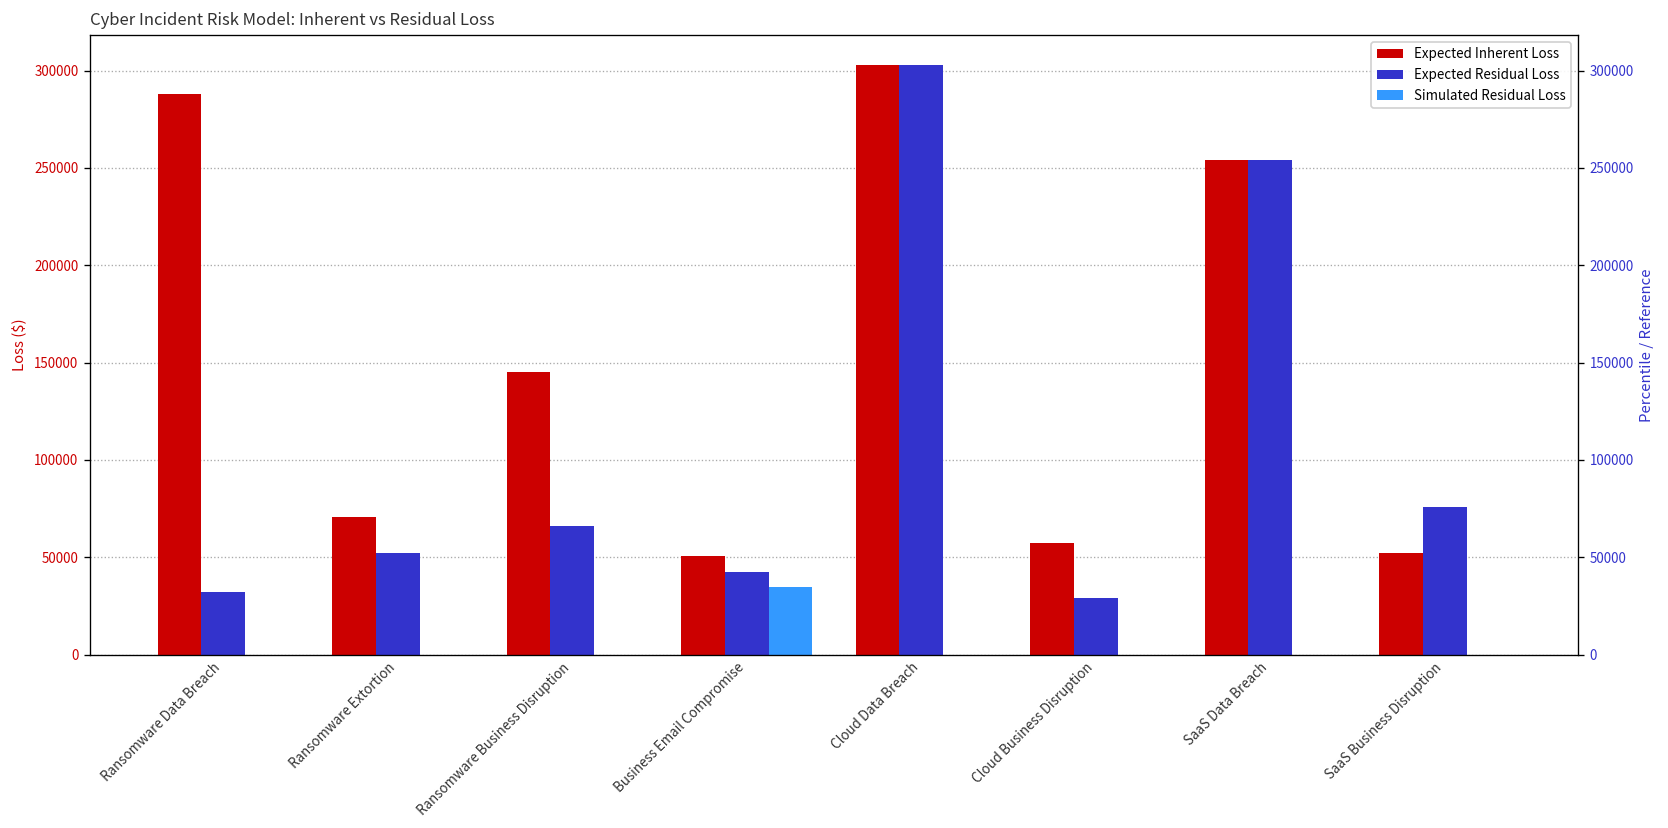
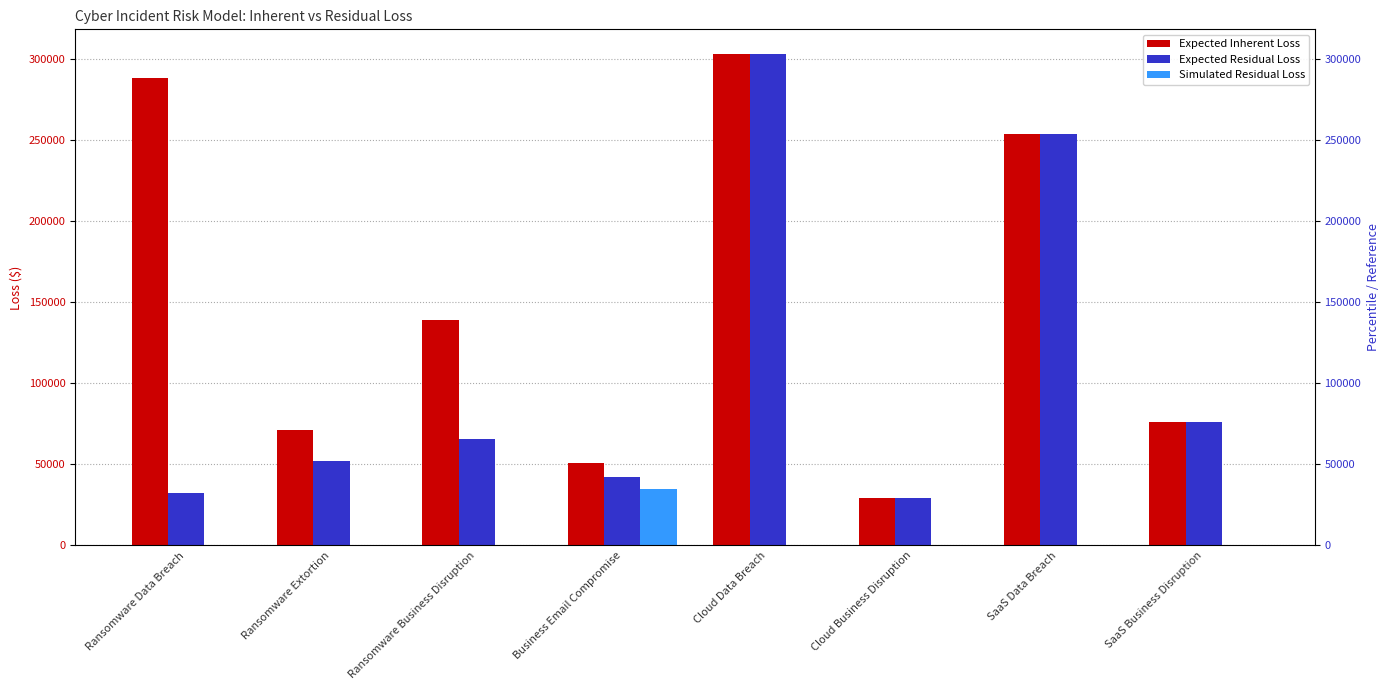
  {
    "Expected Inherent Loss": {
      "Ransomware Data Breach": 288000,
      "Ransomware Extortion": 71000,
-     "Ransomware Business Disruption": 145000,
+     "Ransomware Business Disruption": 139000,
      "Business Email Compromise": 51000,
      "Cloud Data Breach": 303000,
-     "Cloud Business Disruption": 57000,
+     "Cloud Business Disruption": 29000,
      "SaaS Data Breach": 254000,
-     "SaaS Business Disruption": 52000
+     "SaaS Business Disruption": 76000
    },
    "Expected Residual Loss": {
      "Ransomware Data Breach": 32000,
      "Ransomware Extortion": 52000,
      "Ransomware Business Disruption": 66000,
      "Business Email Compromise": 42000,
      "Cloud Data Breach": 303000,
      "Cloud Business Disruption": 29000,
      "SaaS Data Breach": 254000,
      "SaaS Business Disruption": 76000
    },
    "Simulated Residual Loss": {
      "Ransomware Data Breach": 0,
      "Ransomware Extortion": 0,
      "Ransomware Business Disruption": 0,
      "Business Email Compromise": 35000,
      "Cloud Data Breach": 0,
      "Cloud Business Disruption": 0,
      "SaaS Data Breach": 0,
      "SaaS Business Disruption": 0
    }
  }
